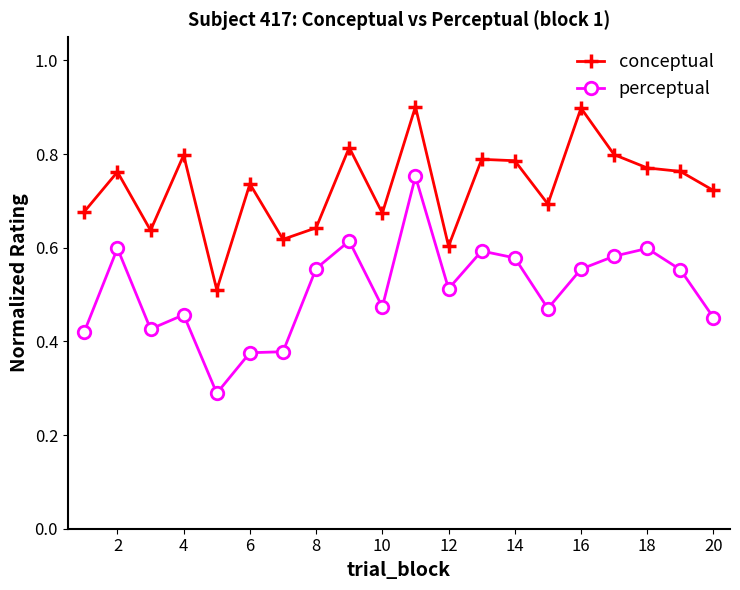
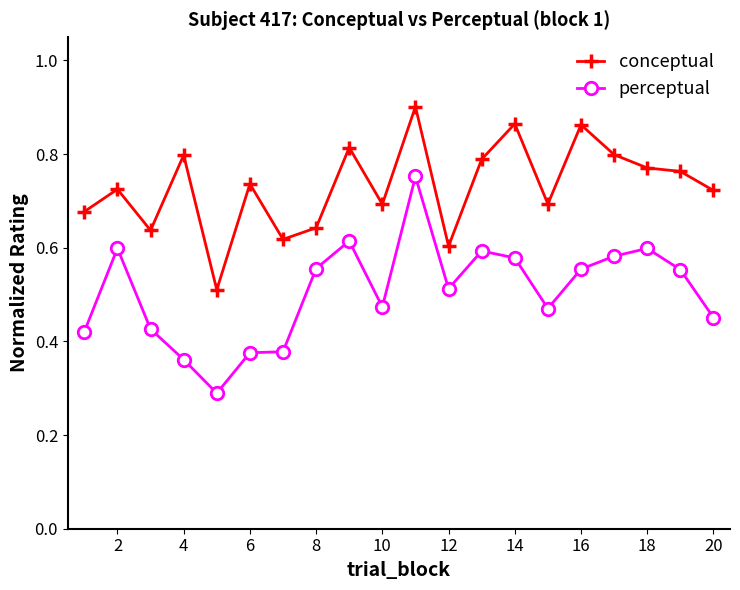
  {
    "conceptual": {
-     "2": 0.76,
+     "2": 0.73,
      "4": 0.80,
      "6": 0.74,
      "8": 0.64,
-     "10": 0.67,
+     "10": 0.69,
      "12": 0.60,
-     "14": 0.79,
-     "16": 0.90,
+     "14": 0.86,
+     "16": 0.86,
      "18": 0.77,
      "20": 0.72
    },
    "perceptual": {
      "2": 0.60,
-     "4": 0.46,
+     "4": 0.36,
      "6": 0.38,
      "8": 0.56,
      "10": 0.47,
      "12": 0.51,
      "14": 0.58,
      "16": 0.55,
      "18": 0.60,
      "20": 0.45
    }
  }
